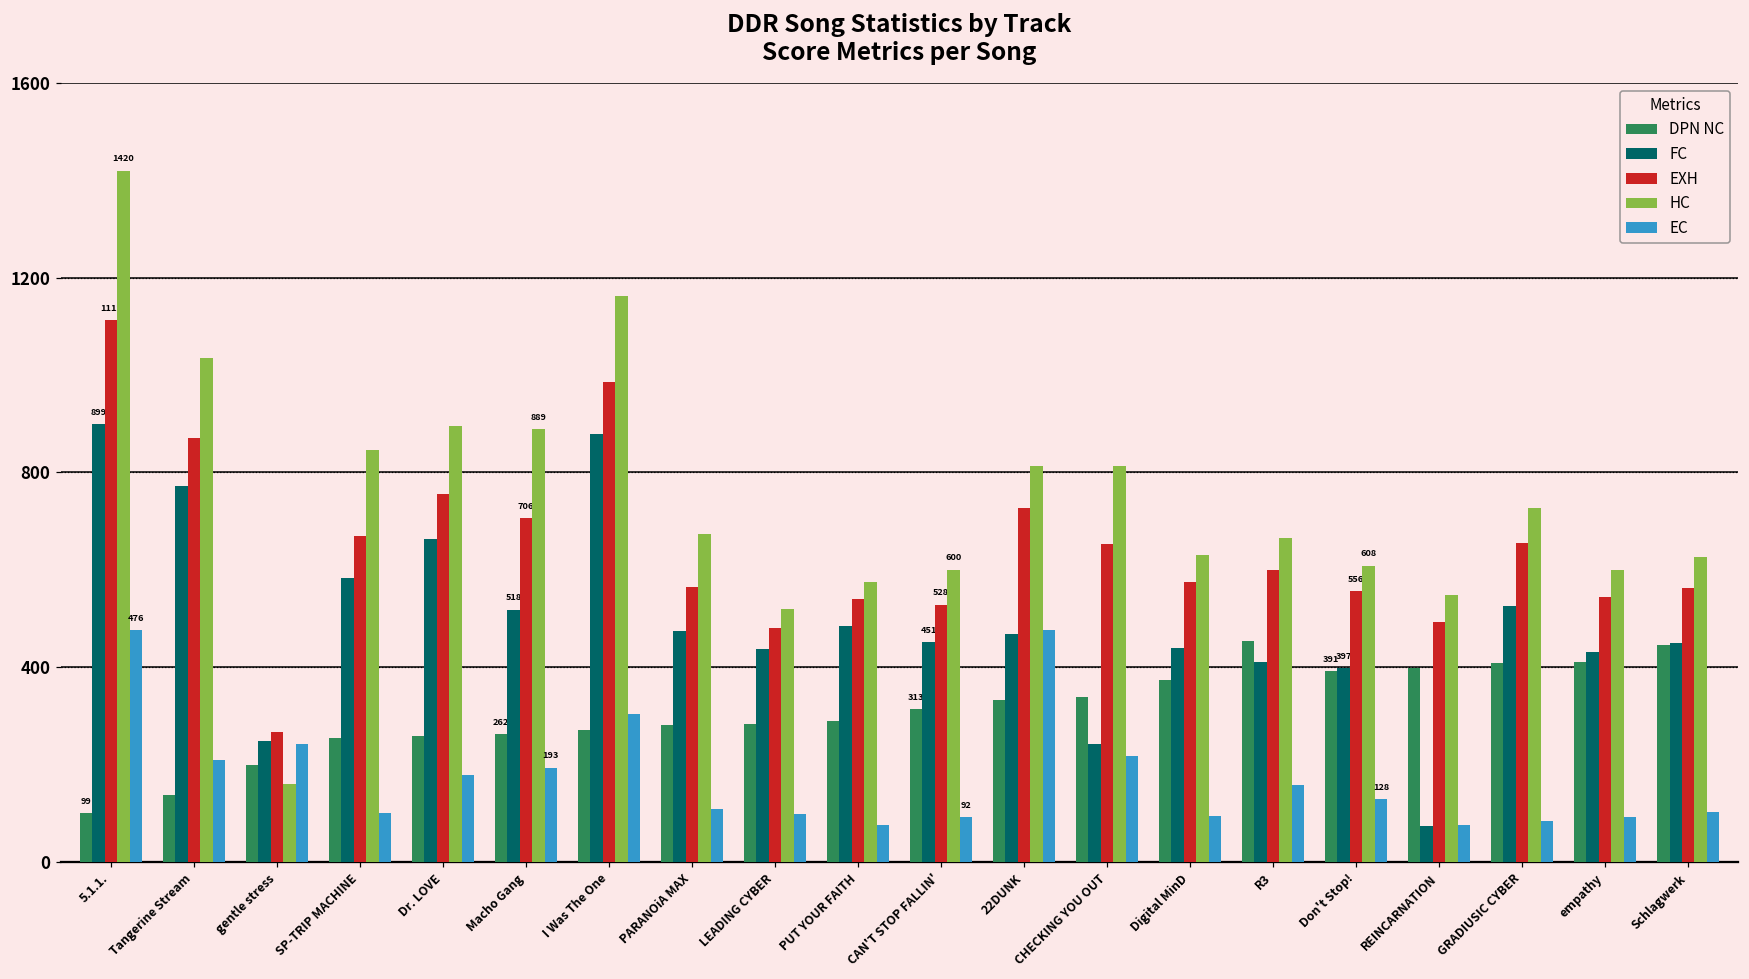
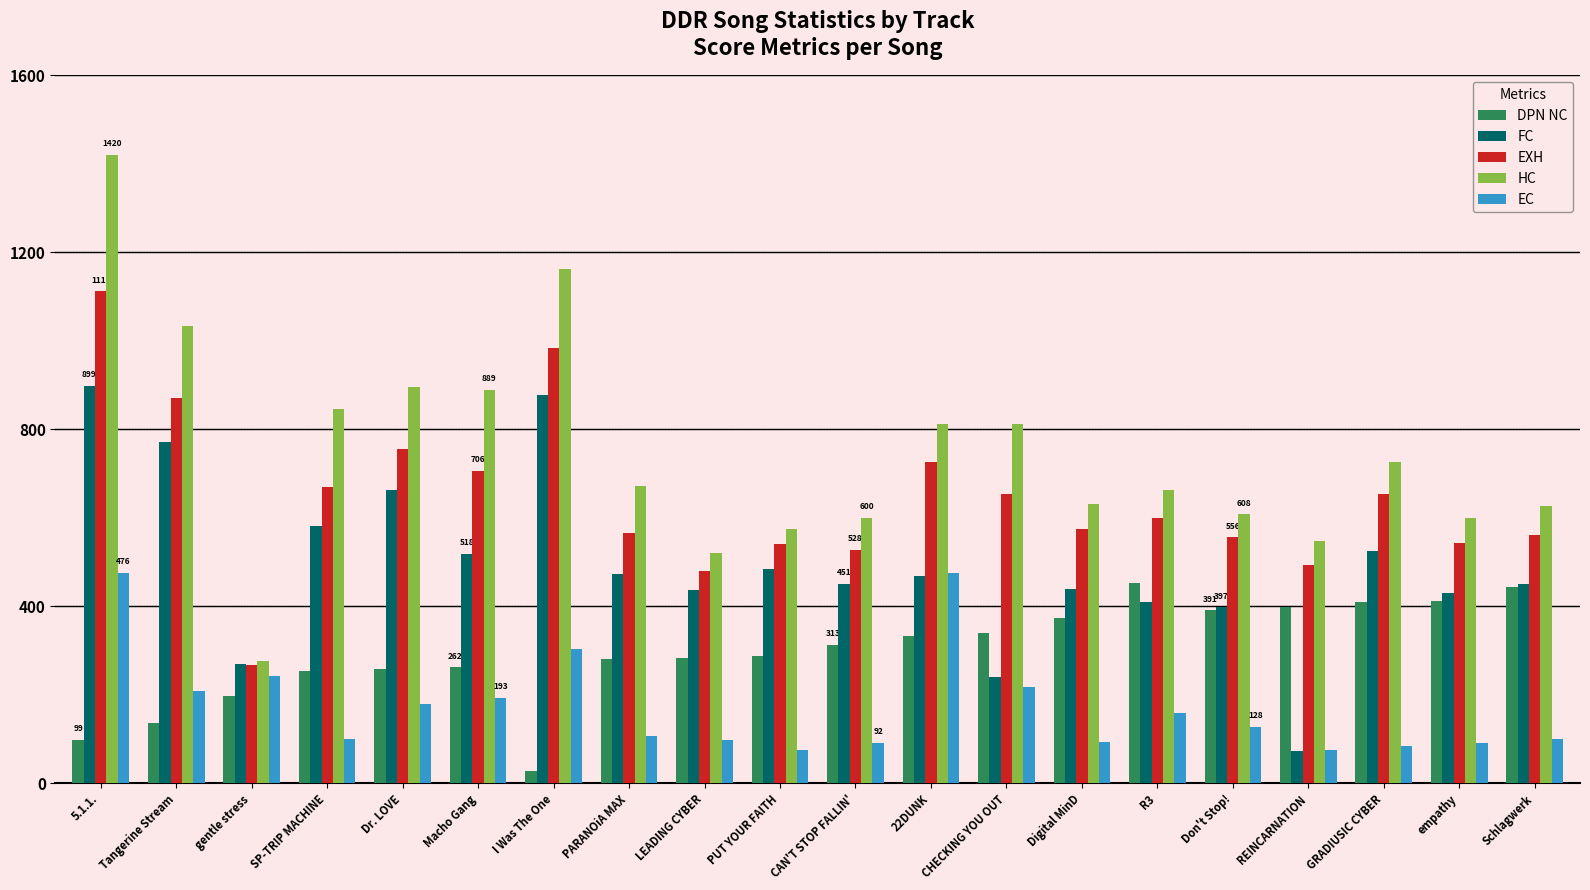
  {
    "DPN NC": {
      "Tangerine Stream": 140,
      "gentle stress": 200,
      "SP-TRIP MACHINE": 250,
      "Dr. LOVE": 260,
-     "I Was The One": 270,
+     "I Was The One": 30,
      "PARANOiA MAX": 280,
      "LEADING CYBER": 280,
      "PUT YOUR FAITH": 290,
      "22DUNK": 330,
      "CHECKING YOU OUT": 340,
      "Digital MinD": 370,
      "R3": 450,
      "REINCARNATION": 400,
      "GRADIUSIC CYBER": 410,
      "empathy": 410,
      "Schlagwerk": 440
    },
    "FC": {
      "Tangerine Stream": 770,
-     "gentle stress": 250,
+     "gentle stress": 270,
      "SP-TRIP MACHINE": 580,
      "Dr. LOVE": 660,
      "I Was The One": 880,
      "PARANOiA MAX": 470,
      "LEADING CYBER": 440,
      "PUT YOUR FAITH": 480,
      "22DUNK": 470,
      "CHECKING YOU OUT": 240,
      "Digital MinD": 440,
      "R3": 410,
      "REINCARNATION": 70,
      "GRADIUSIC CYBER": 530,
      "empathy": 430,
      "Schlagwerk": 450
    },
    "EXH": {
      "5.1.1.": 1112,
      "Macho Gang": 706,
      "CAN'T STOP FALLIN'": 528,
      "Don't Stop!": 556
    },
    "HC": {
      "Tangerine Stream": 1030,
-     "gentle stress": 160,
+     "gentle stress": 280,
      "SP-TRIP MACHINE": 850,
      "Dr. LOVE": 900,
      "I Was The One": 1160,
      "PARANOiA MAX": 670,
      "LEADING CYBER": 520,
      "PUT YOUR FAITH": 570,
      "22DUNK": 810,
      "CHECKING YOU OUT": 810,
      "Digital MinD": 630,
      "R3": 660,
      "REINCARNATION": 550,
      "GRADIUSIC CYBER": 730,
      "empathy": 600,
      "Schlagwerk": 630
    },
    "EC": {
      "5.1.1.": 476,
      "Macho Gang": 193,
      "CAN'T STOP FALLIN'": 92,
      "Don't Stop!": 128
    }
  }
